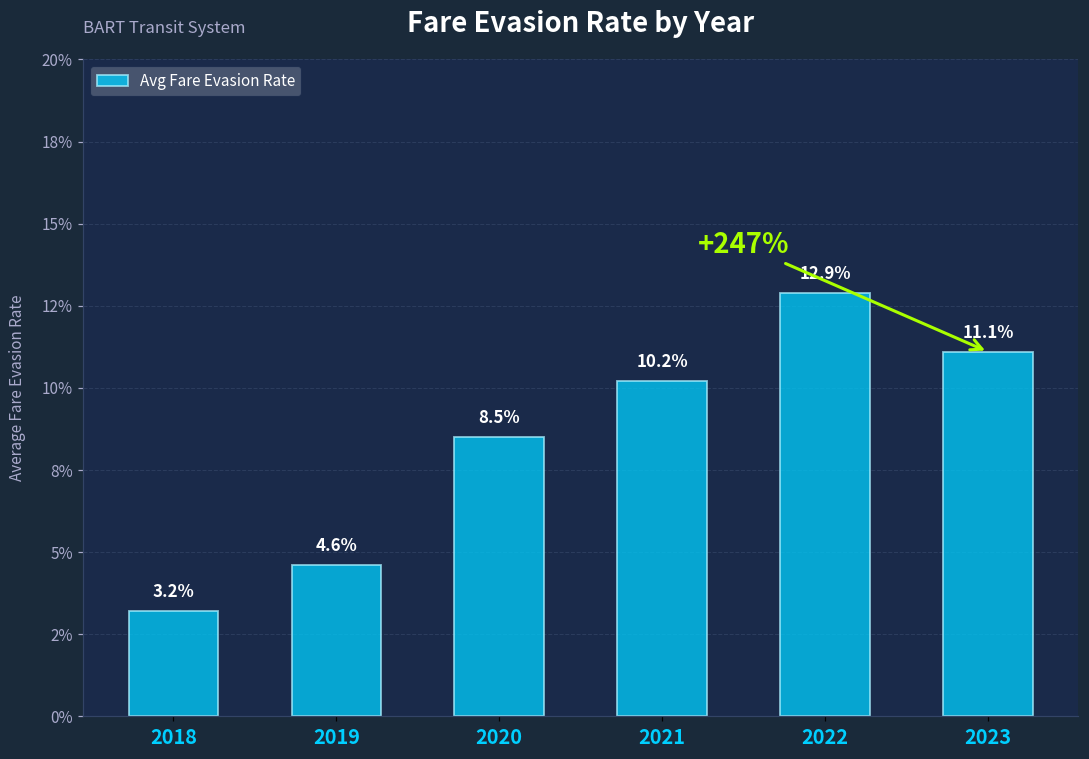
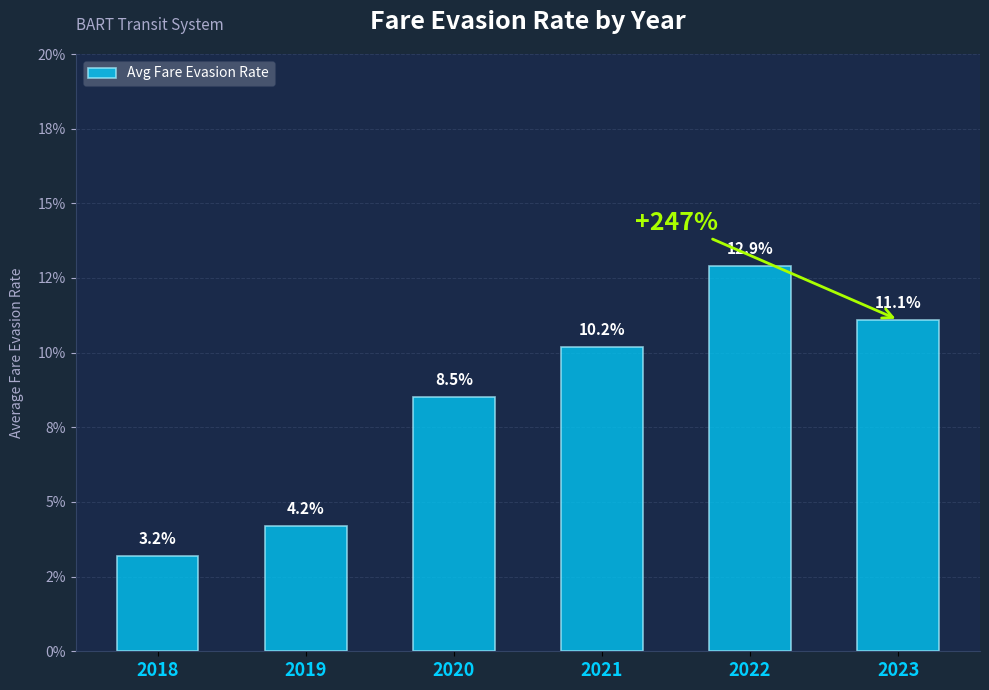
  {
    "2018": "3.2%",
-   "2019": "4.6%",
+   "2019": "4.2%",
    "2020": "8.5%",
    "2021": "10.2%"
  }
